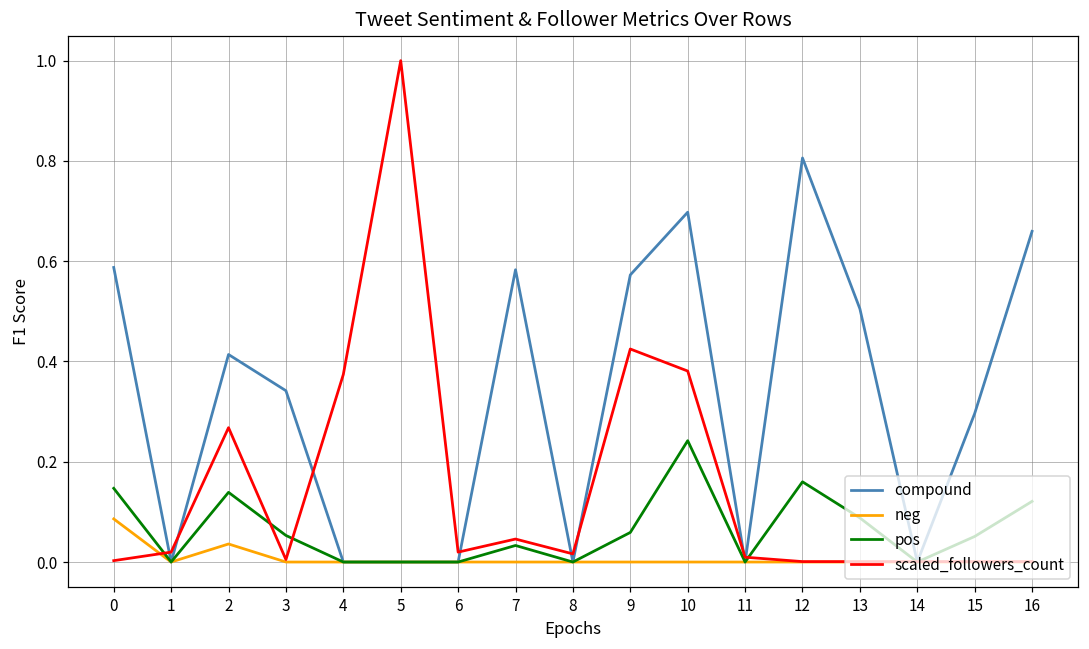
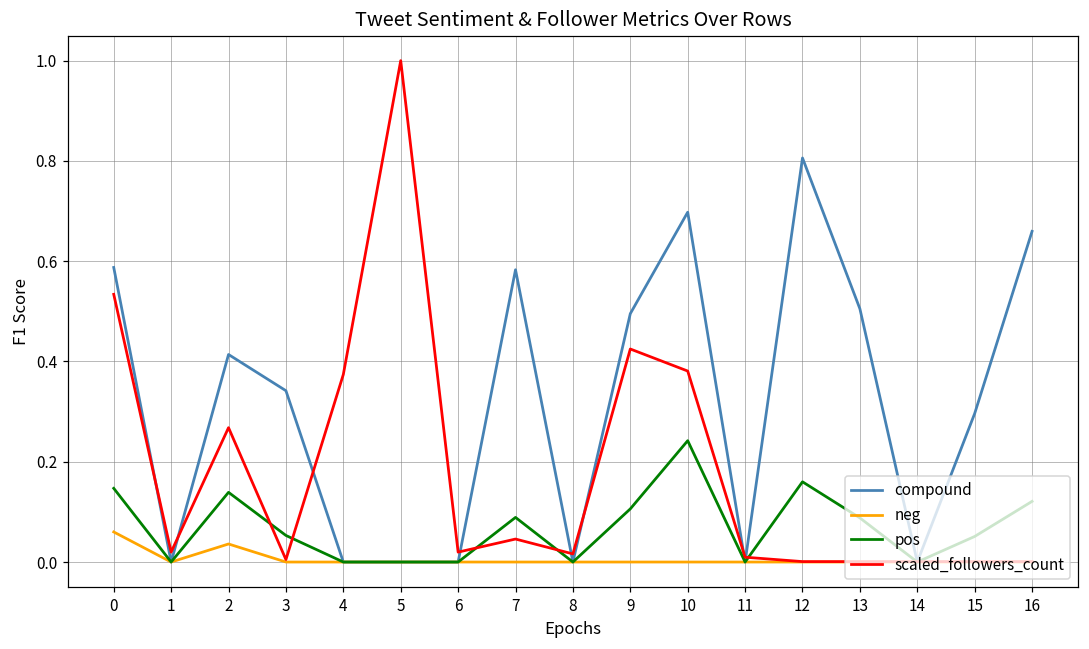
  {
    "compound": {
      "0": 0.59,
      "2": 0.41,
      "3": 0.34,
      "7": 0.58,
-     "9": 0.57,
+     "9": 0.50,
      "10": 0.70,
      "12": 0.81,
      "13": 0.51,
      "15": 0.30,
      "16": 0.66
    },
    "neg": {
-     "0": 0.09,
+     "0": 0.06,
      "2": 0.04,
      "7": 0.00,
      "9": 0.00,
      "10": 0.00
    },
    "pos": {
      "0": 0.15,
      "2": 0.14,
      "3": 0.05,
-     "7": 0.03,
-     "9": 0.06,
+     "7": 0.09,
+     "9": 0.11,
      "10": 0.24,
      "12": 0.16
    },
    "scaled_followers_count": {
-     "0": 0.00,
+     "0": 0.53,
      "1": 0.02,
      "2": 0.27,
      "4": 0.37,
      "5": 1.00,
      "6": 0.02,
      "7": 0.05,
      "8": 0.02,
      "9": 0.42,
      "10": 0.38,
      "11": 0.01
    }
  }
